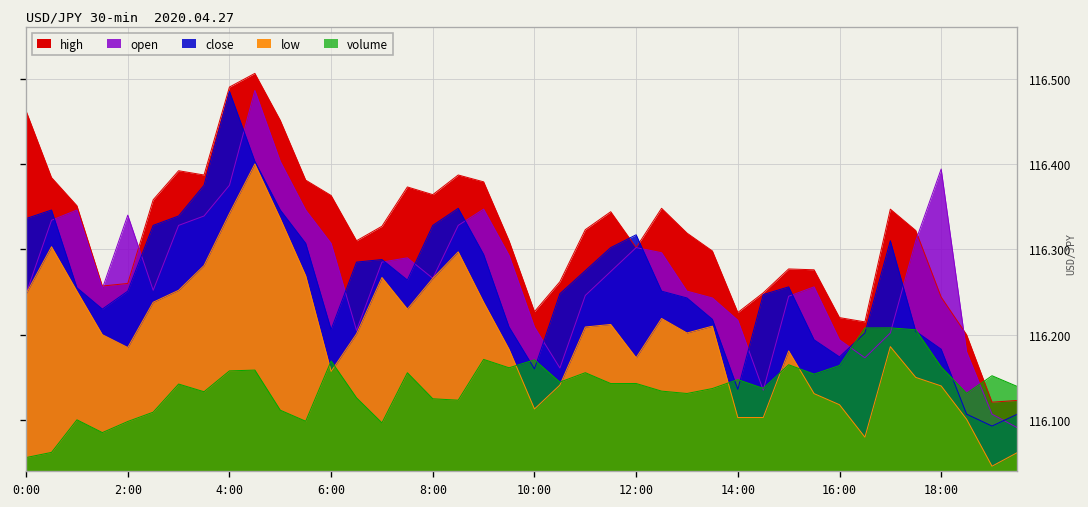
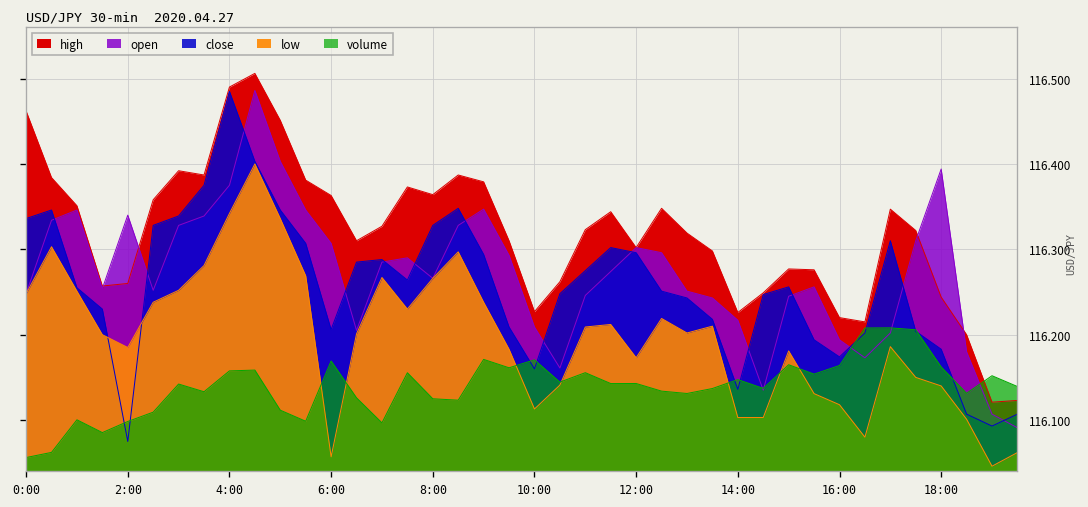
  {
    "high": {
      "0:00": 116.46,
      "2:00": 116.26,
      "4:00": 116.49,
      "6:00": 116.36,
      "8:00": 116.36,
      "10:00": 116.23,
      "14:00": 116.23,
      "16:00": 116.22,
      "18:00": 116.24
    },
    "open": {
      "2:00": 116.34,
      "4:00": 116.38,
      "6:00": 116.31,
      "10:00": 116.21,
      "14:00": 116.22,
      "16:00": 116.19,
      "18:00": 116.39
    },
    "close": {
      "0:00": 116.34,
-     "2:00": 116.25,
+     "2:00": 116.08,
      "4:00": 116.49,
      "6:00": 116.21,
      "8:00": 116.33,
      "10:00": 116.16,
-     "12:00": 116.32,
+     "12:00": 116.30,
      "14:00": 116.14,
      "16:00": 116.17,
      "18:00": 116.18
    },
    "low": {
      "2:00": 116.19,
      "4:00": 116.34,
-     "6:00": 116.16,
+     "6:00": 116.06,
      "10:00": 116.11,
      "12:00": 116.17,
      "14:00": 116.10,
      "16:00": 116.12,
      "18:00": 116.14
    },
    "volume": {
      "0:00": 116.06,
      "2:00": 116.10,
      "4:00": 116.16,
      "6:00": 116.17,
      "8:00": 116.12,
      "10:00": 116.17,
      "12:00": 116.14,
      "14:00": 116.15,
      "16:00": 116.16,
      "18:00": 116.16
    }
  }
